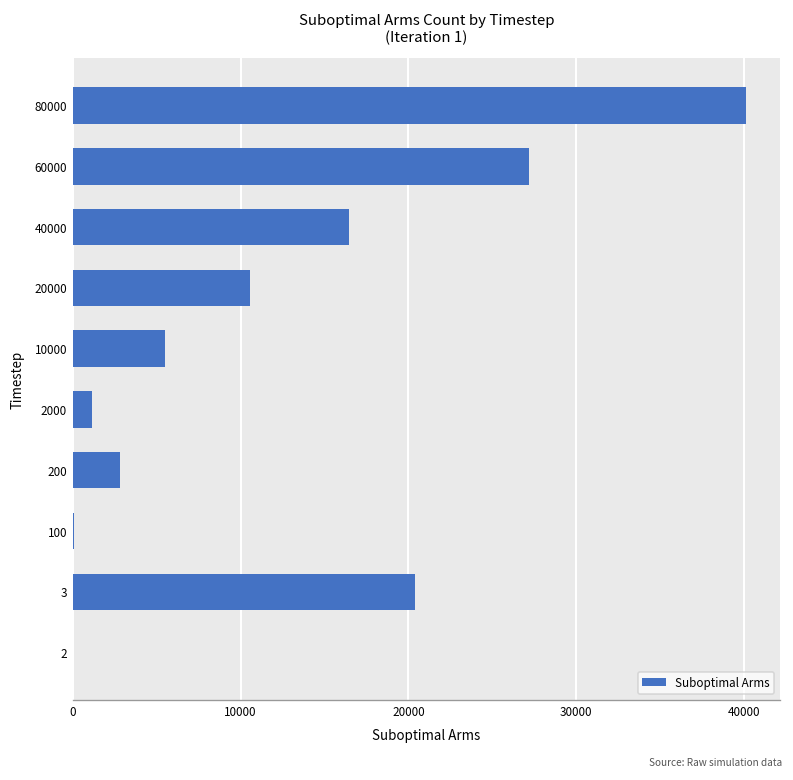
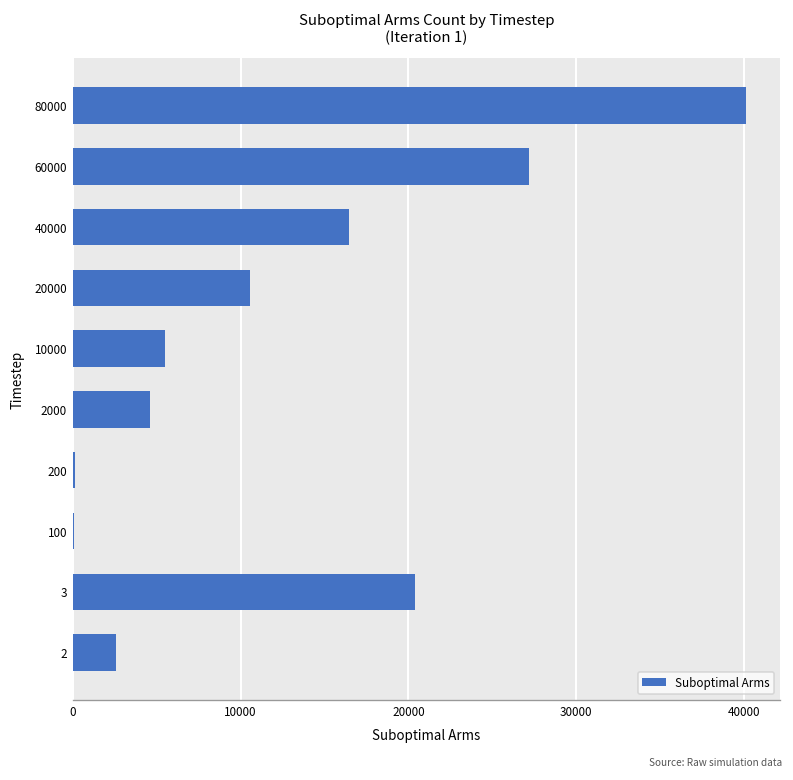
  {
    "80000": 40100,
    "60000": 27200,
    "40000": 16500,
    "20000": 10500,
    "10000": 5500,
-   "2000": 1100,
-   "200": 2800,
+   "2000": 4600,
+   "200": 100,
    "3": 20400,
-   "2": 0
+   "2": 2600
  }
